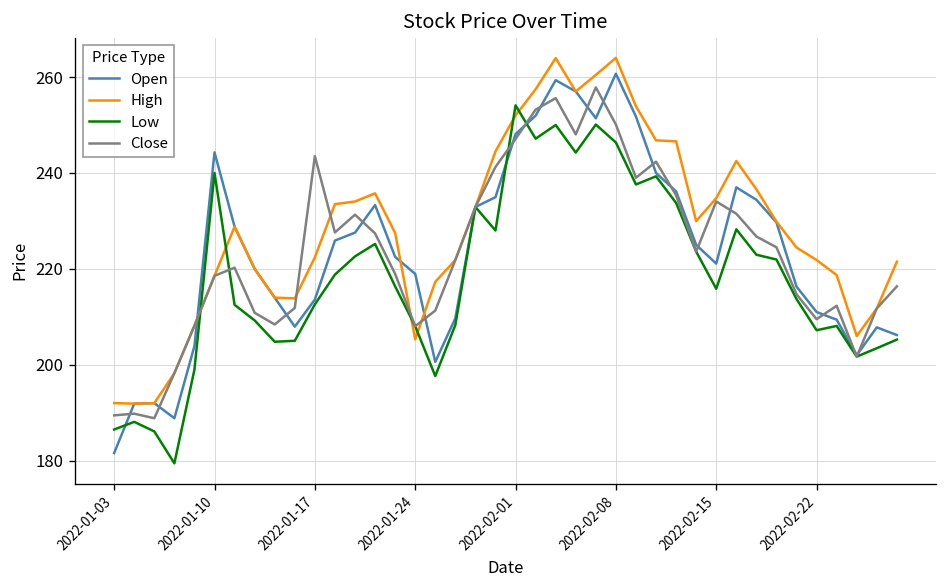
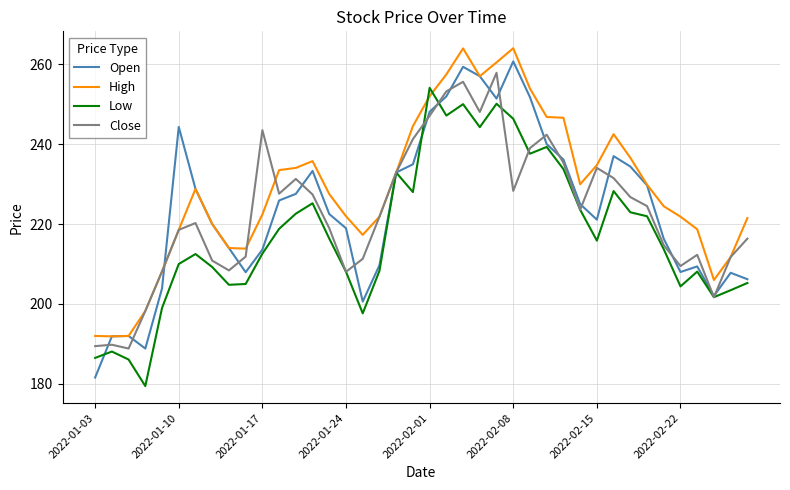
  {
    "Open": {
      "2022-01-03": 182,
      "2022-01-10": 244,
      "2022-01-17": 214,
      "2022-01-24": 219,
      "2022-02-01": 248,
      "2022-02-08": 261,
      "2022-02-15": 221,
-     "2022-02-22": 211
+     "2022-02-22": 208
    },
    "High": {
      "2022-01-03": 192,
      "2022-01-17": 222,
-     "2022-01-24": 205,
+     "2022-01-24": 222,
      "2022-02-01": 252,
      "2022-02-08": 264,
      "2022-02-15": 235,
      "2022-02-22": 222
    },
    "Low": {
      "2022-01-03": 187,
-     "2022-01-10": 240,
+     "2022-01-10": 210,
      "2022-01-17": 213,
      "2022-02-01": 254,
      "2022-02-08": 246,
      "2022-02-15": 216,
-     "2022-02-22": 207
+     "2022-02-22": 204
    },
    "Close": {
      "2022-01-03": 189,
      "2022-01-17": 244,
      "2022-02-01": 247,
-     "2022-02-08": 250,
+     "2022-02-08": 228,
      "2022-02-15": 234,
      "2022-02-22": 210
    }
  }
